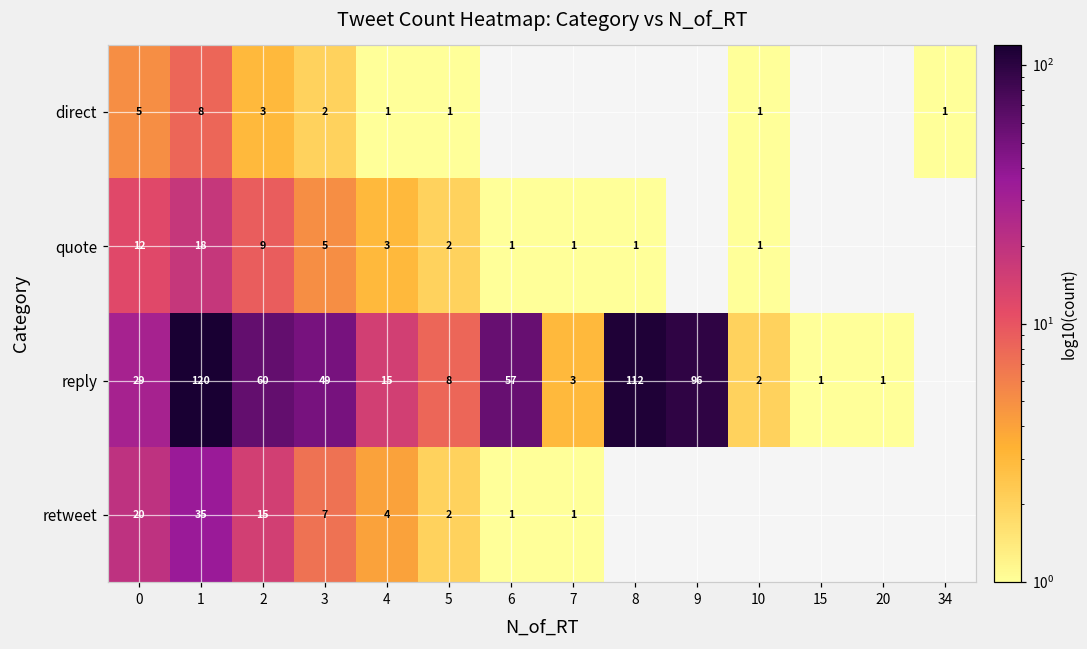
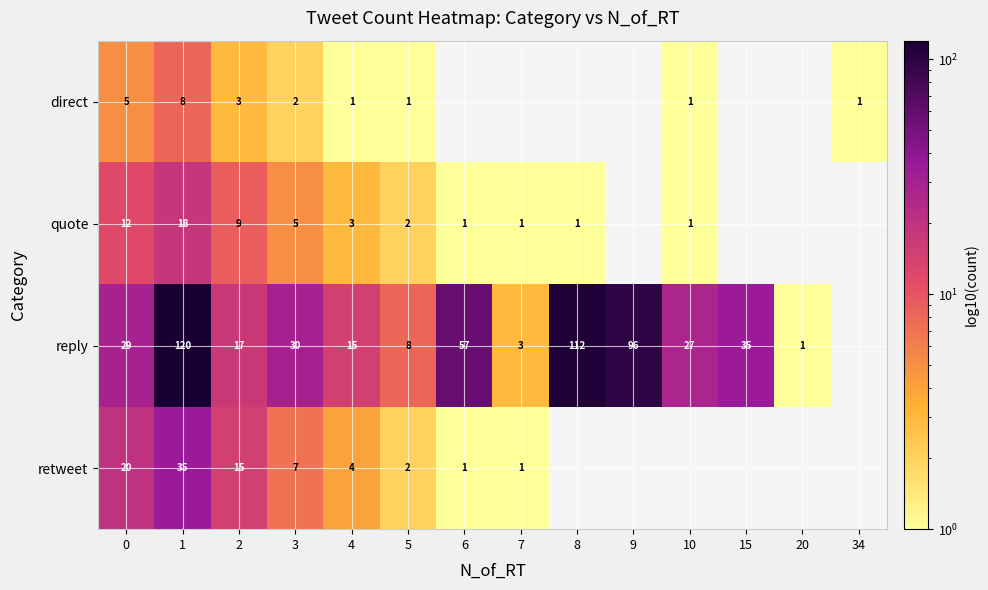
  {
    "direct": {
      "0": 5,
      "1": 8,
      "2": 3,
      "3": 2,
      "4": 1,
      "5": 1,
      "10": 1,
      "34": 1
    },
    "quote": {
      "0": 12,
      "1": 18,
      "2": 9,
      "3": 5,
      "4": 3,
      "5": 2,
      "6": 1,
      "7": 1,
      "8": 1,
      "10": 1
    },
    "reply": {
      "0": 29,
      "1": 120,
-     "2": 60,
-     "3": 49,
+     "2": 17,
+     "3": 30,
      "4": 15,
      "5": 8,
      "6": 57,
      "7": 3,
      "8": 112,
      "9": 96,
-     "10": 2,
-     "15": 1,
+     "10": 27,
+     "15": 35,
      "20": 1
    },
    "retweet": {
      "0": 20,
      "1": 35,
      "2": 15,
      "3": 7,
      "4": 4,
      "5": 2,
      "6": 1,
      "7": 1
    }
  }
